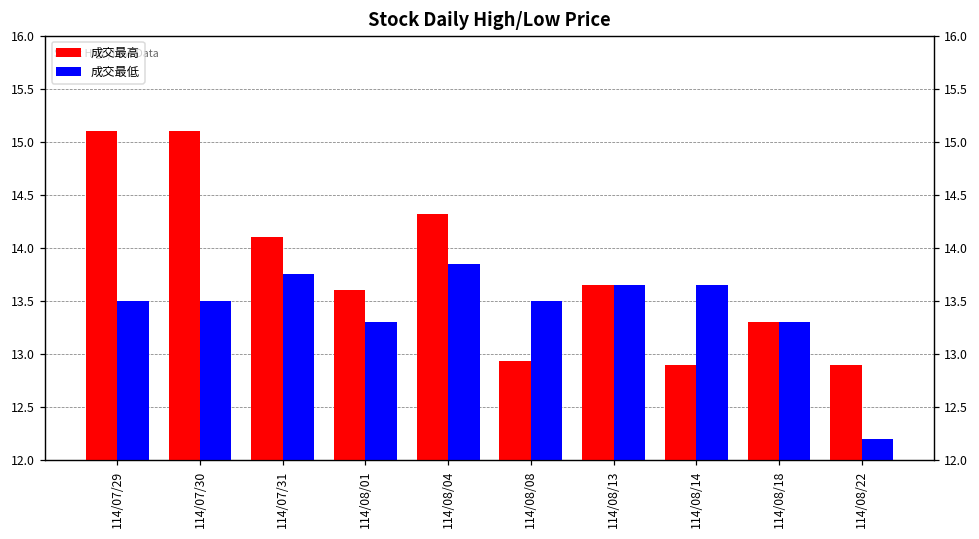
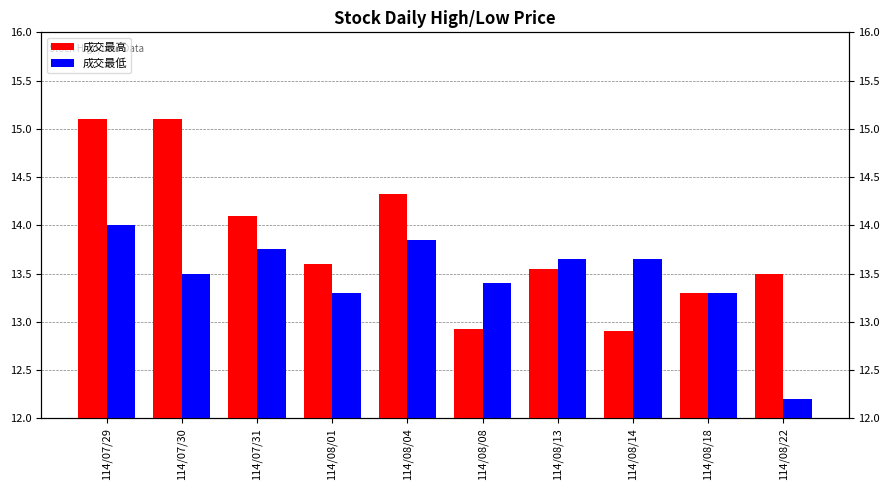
  {
    "成交最高": {
      "114/07/29": 15.1,
      "114/07/30": 15.1,
      "114/07/31": 14.1,
      "114/08/01": 13.6,
      "114/08/04": 14.3,
      "114/08/08": 12.9,
-     "114/08/13": 13.7,
+     "114/08/13": 13.6,
      "114/08/14": 12.9,
      "114/08/18": 13.3,
-     "114/08/22": 12.9
+     "114/08/22": 13.5
    },
    "成交最低": {
-     "114/07/29": 13.5,
+     "114/07/29": 14.0,
      "114/07/30": 13.5,
      "114/07/31": 13.8,
      "114/08/01": 13.3,
      "114/08/04": 13.9,
-     "114/08/08": 13.5,
+     "114/08/08": 13.4,
      "114/08/13": 13.7,
      "114/08/14": 13.7,
      "114/08/18": 13.3,
      "114/08/22": 12.2
    }
  }
